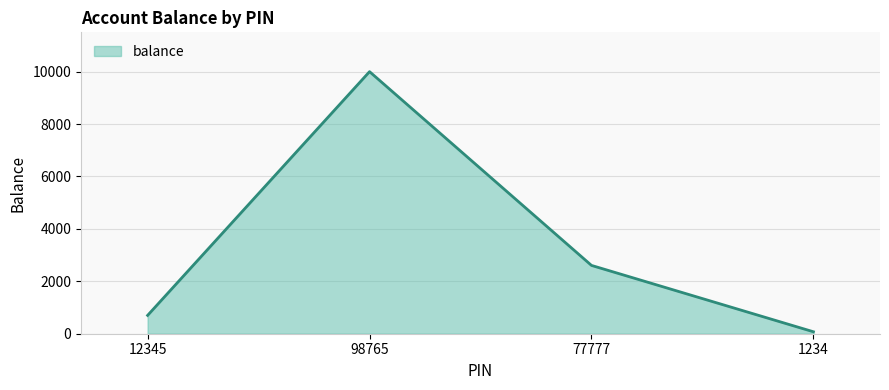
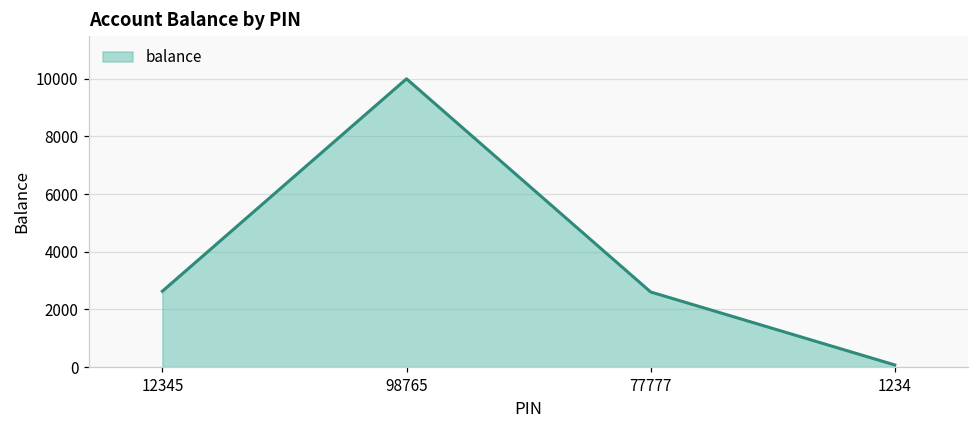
  {
-   "12345": 700,
+   "12345": 2600,
    "98765": 10000,
    "77777": 2600,
    "1234": 100
  }
